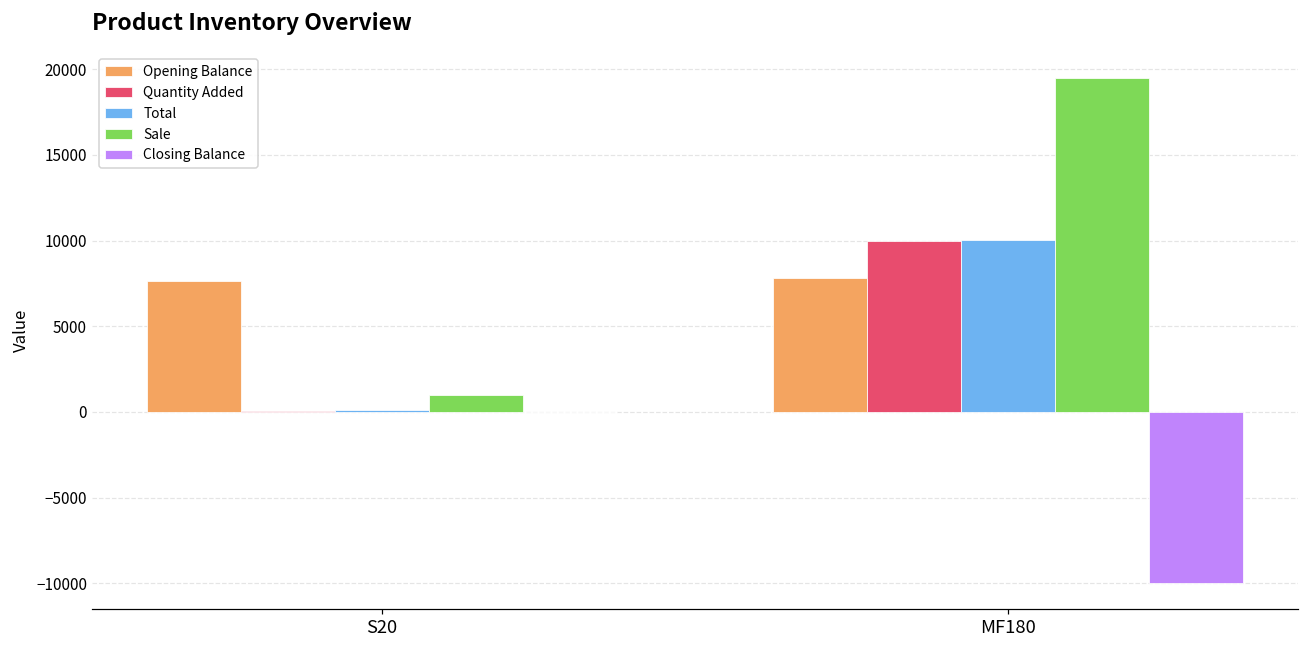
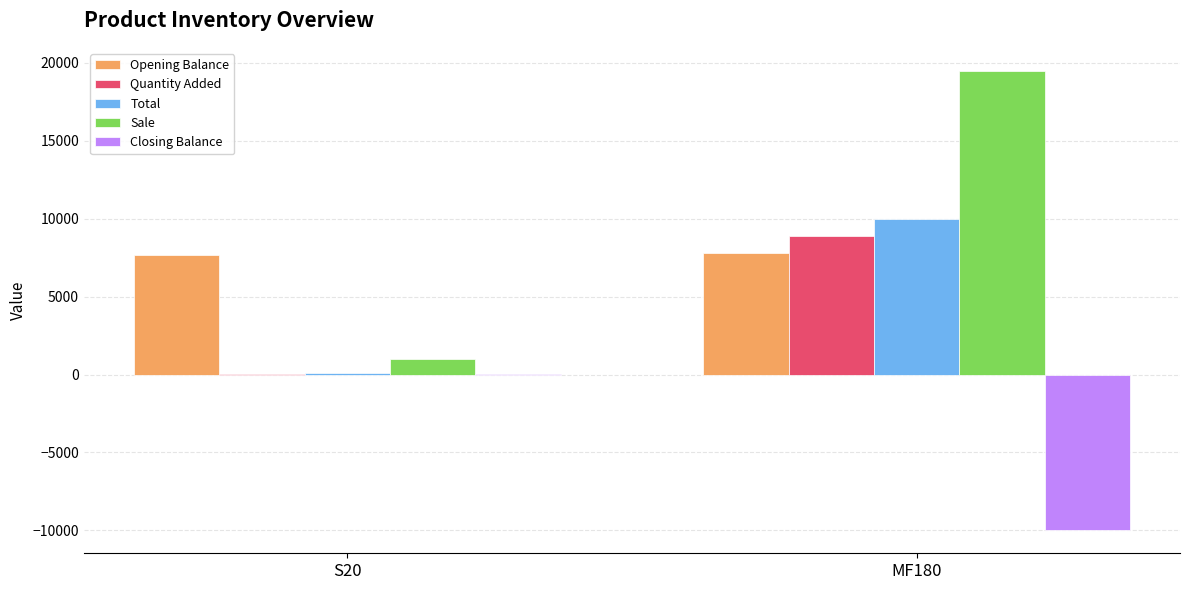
  {
    "Opening Balance": {
      "S20": 7700,
      "MF180": 7800
    },
    "Quantity Added": {
-     "MF180": 10000
+     "MF180": 8900
    },
    "Total": {
      "MF180": 10000
    },
    "Sale": {
      "S20": 1000,
      "MF180": 19500
    },
    "Closing Balance": {
      "MF180": -10000
    }
  }
